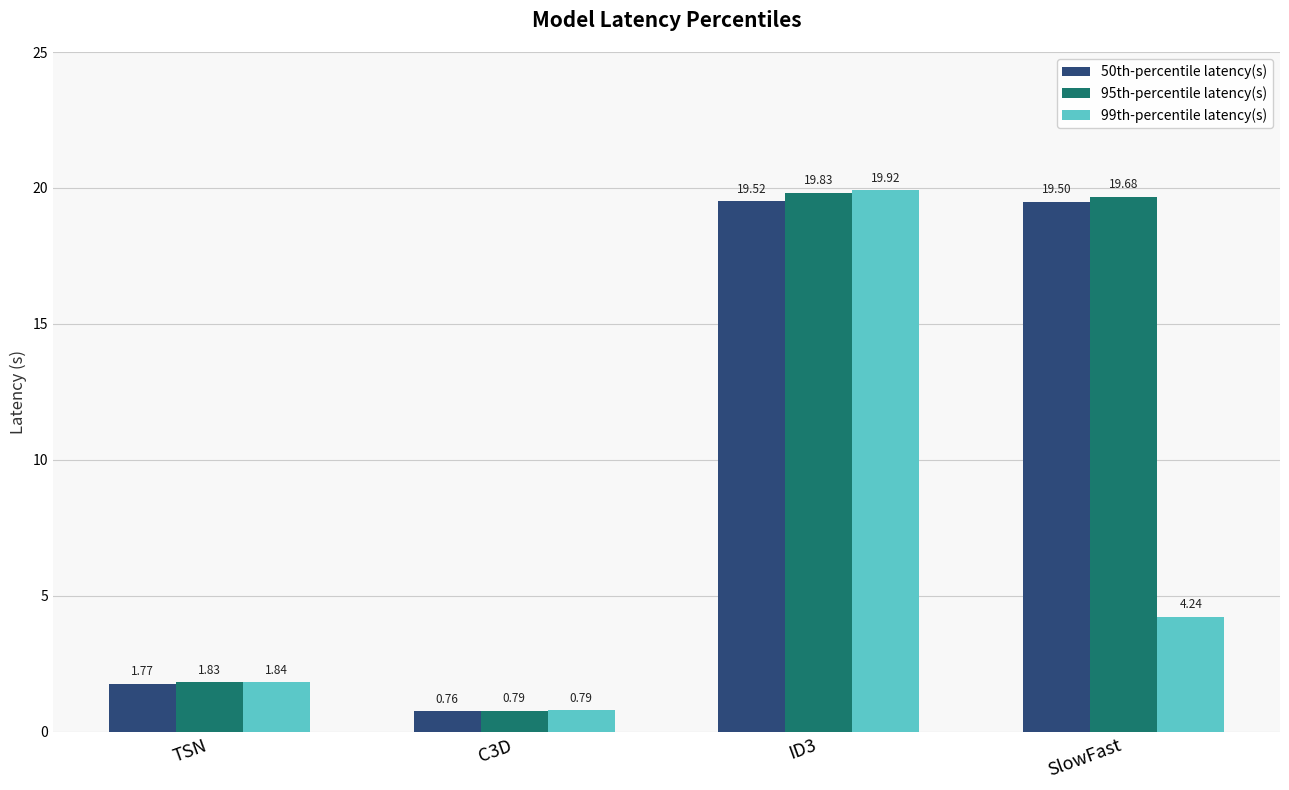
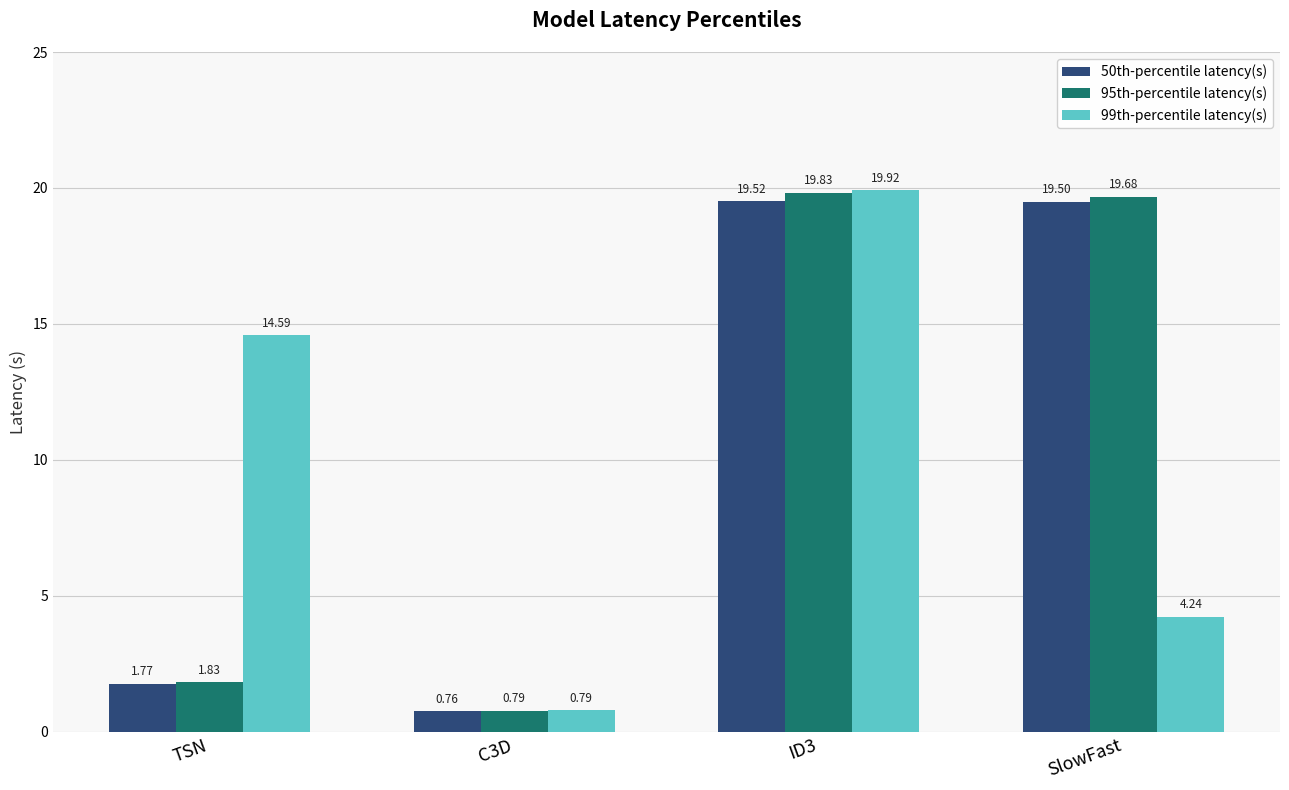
  {
    "99th-percentile latency(s)": {
-     "TSN": 1.84,
+     "TSN": 14.59,
      "C3D": 0.79,
      "ID3": 19.92,
      "SlowFast": 4.24
    }
  }
